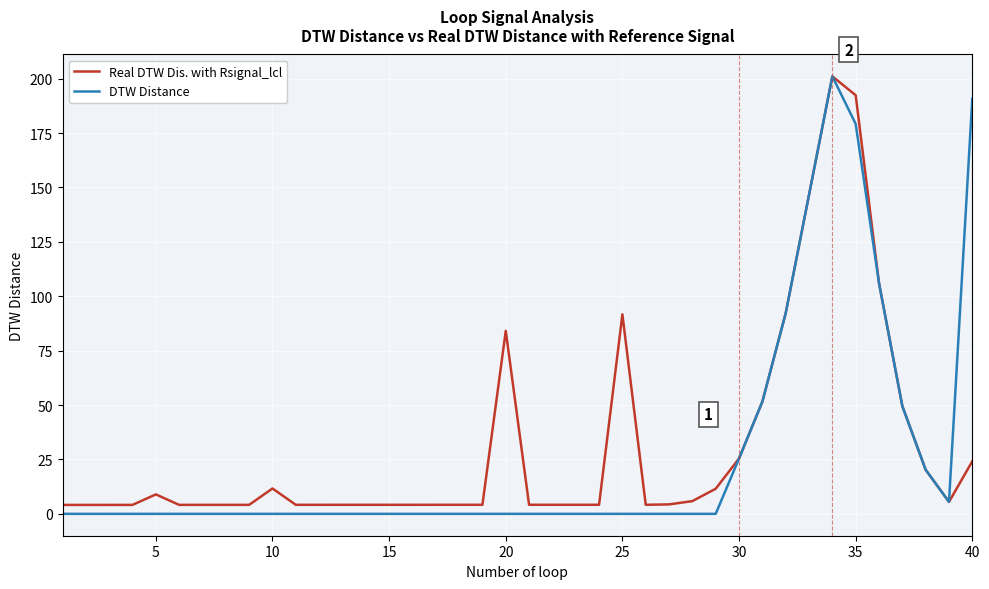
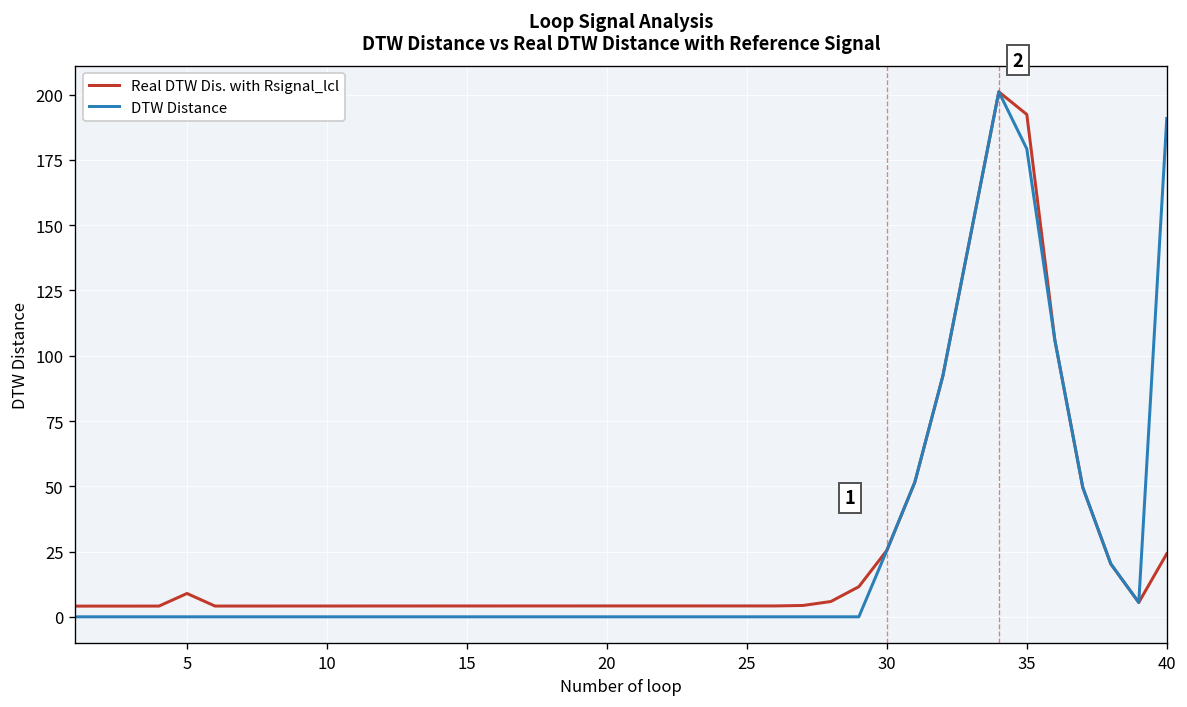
  {
    "Real DTW Dis. with Rsignal_lcl": {
      "5": 9,
-     "10": 12,
+     "10": 4,
      "15": 4,
-     "20": 84,
-     "25": 92,
+     "20": 4,
+     "25": 4,
      "35": 192,
      "40": 24
    },
    "DTW Distance": {
      "5": 0,
      "10": 0,
      "15": 0,
      "20": 0,
      "25": 0,
      "35": 179,
      "40": 191
    }
  }
